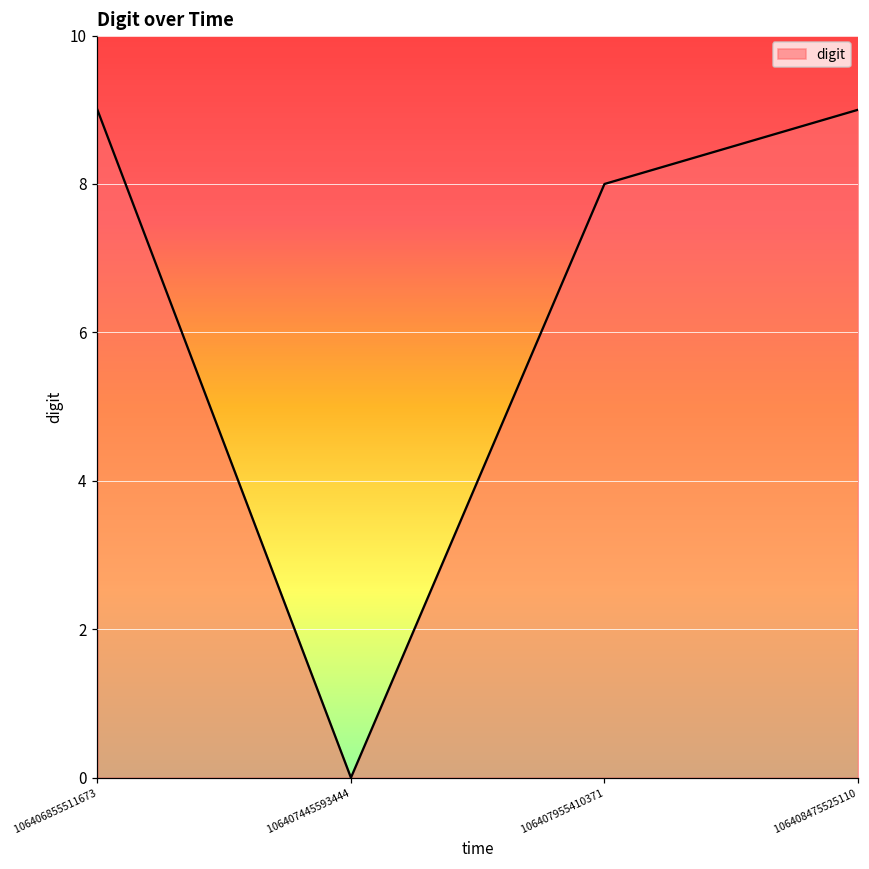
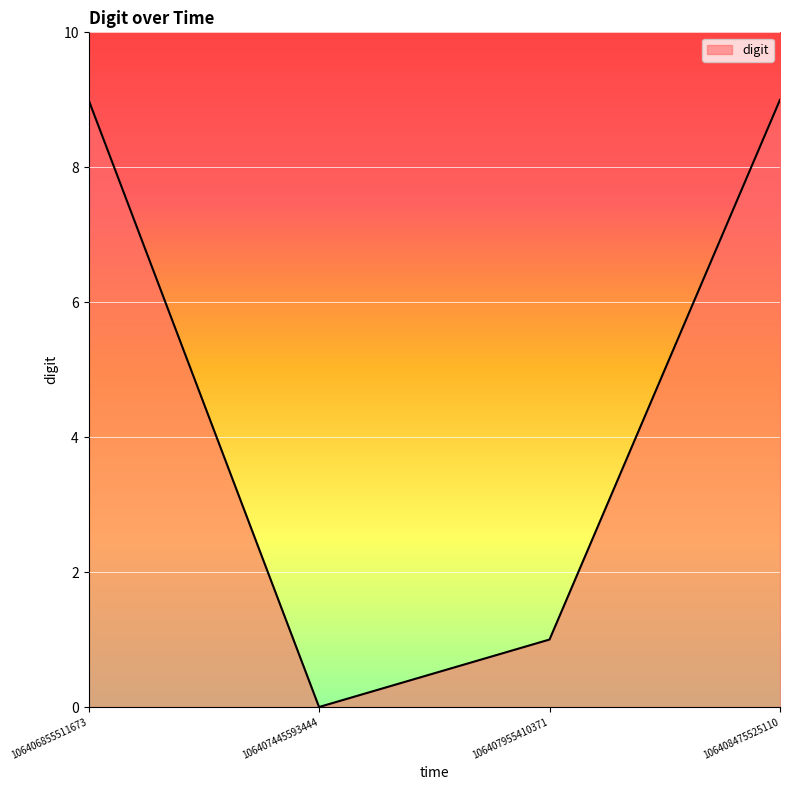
  {
    "106406855511673": 9,
    "106407445593444": 0,
-   "106407955410371": 8,
+   "106407955410371": 1,
    "106408475525110": 9
  }
